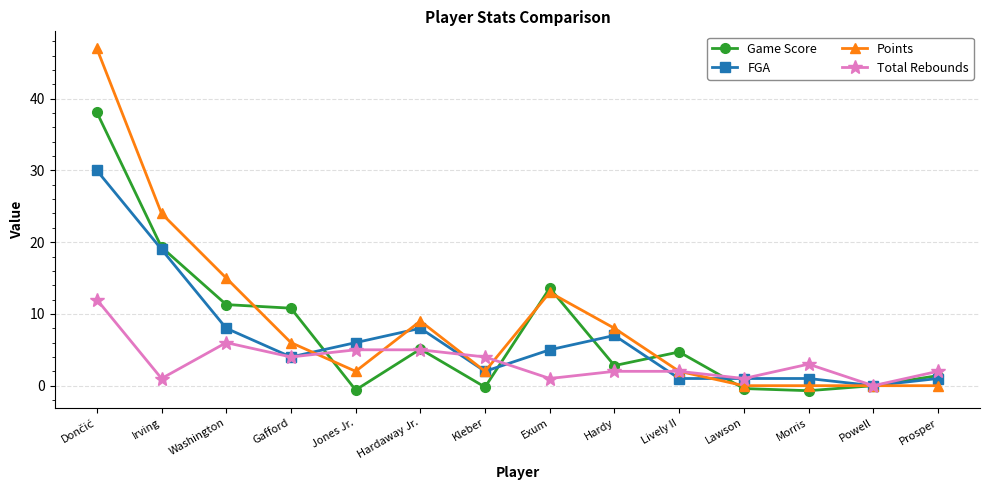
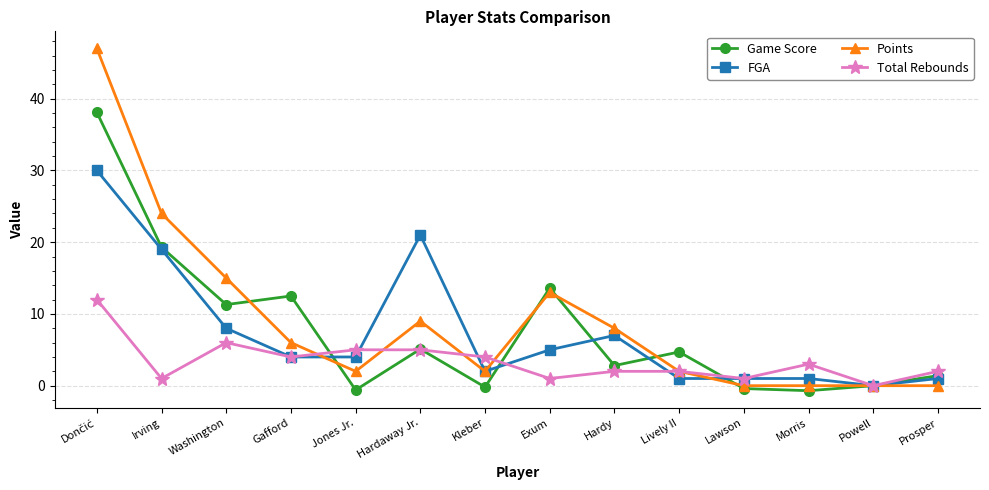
  {
    "Game Score": {
      "Dončić": 38,
      "Washington": 11,
-     "Gafford": 11,
+     "Gafford": 13,
      "Jones Jr.": -1,
      "Kleber": 0,
      "Exum": 14,
      "Hardy": 3,
      "Lively II": 5,
      "Lawson": 0,
      "Morris": -1,
      "Prosper": 1
    },
    "FGA": {
      "Dončić": 30,
      "Washington": 8,
-     "Jones Jr.": 6,
-     "Hardaway Jr.": 8,
+     "Jones Jr.": 4,
+     "Hardaway Jr.": 21,
      "Exum": 5,
      "Hardy": 7,
      "Lively II": 1,
      "Morris": 1,
      "Prosper": 1
    },
    "Points": {
      "Dončić": 47,
      "Irving": 24,
      "Washington": 15,
      "Gafford": 6,
      "Jones Jr.": 2,
      "Hardaway Jr.": 9,
      "Exum": 13,
      "Hardy": 8,
      "Lawson": 0,
      "Morris": 0,
      "Prosper": 0
    },
    "Total Rebounds": {
      "Dončić": 12,
      "Irving": 1,
      "Washington": 6,
      "Jones Jr.": 5,
      "Kleber": 4,
      "Exum": 1,
      "Hardy": 2,
      "Morris": 3,
      "Prosper": 2
    }
  }
